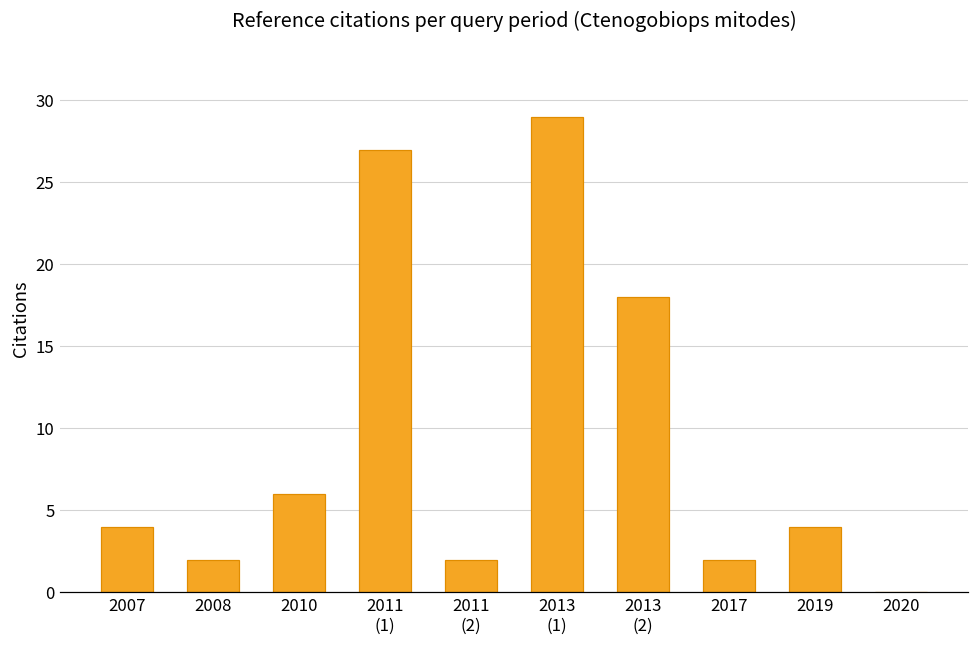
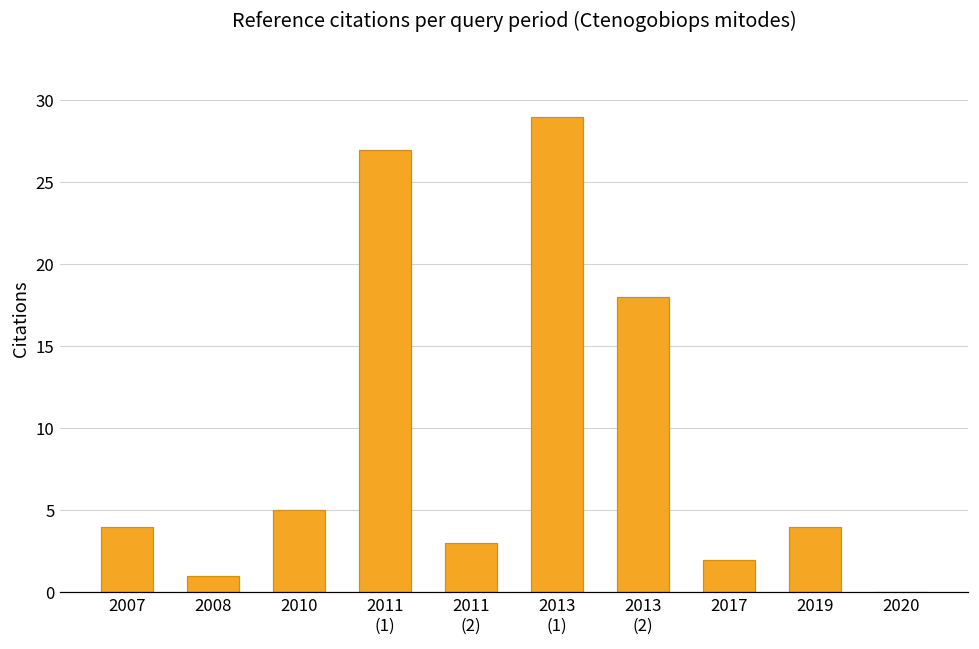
  {
    "2007": 4,
-   "2008": 2,
-   "2010": 6,
+   "2008": 1,
+   "2010": 5,
    "2011 (1)": 27,
-   "2011 (2)": 2,
+   "2011 (2)": 3,
    "2013 (1)": 29,
    "2013 (2)": 18,
    "2017": 2,
    "2019": 4,
    "2020": 0
  }
